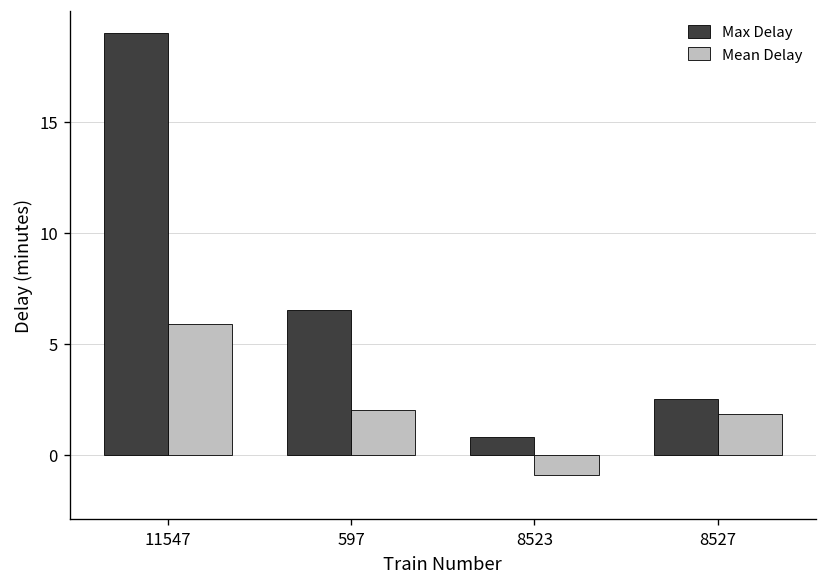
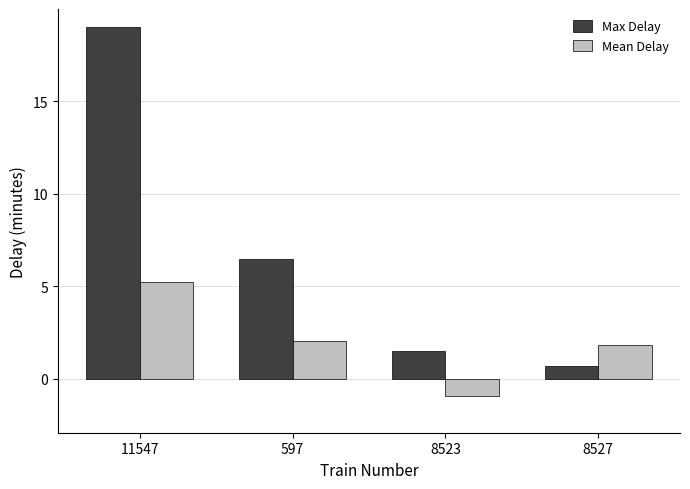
  {
    "Max Delay": {
      "11547": 19.0,
      "597": 6.5,
-     "8523": 0.8,
-     "8527": 2.5
+     "8523": 1.5,
+     "8527": 0.7
    },
    "Mean Delay": {
-     "11547": 5.9,
+     "11547": 5.3,
      "597": 2.0,
      "8523": -0.9,
      "8527": 1.8
    }
  }
